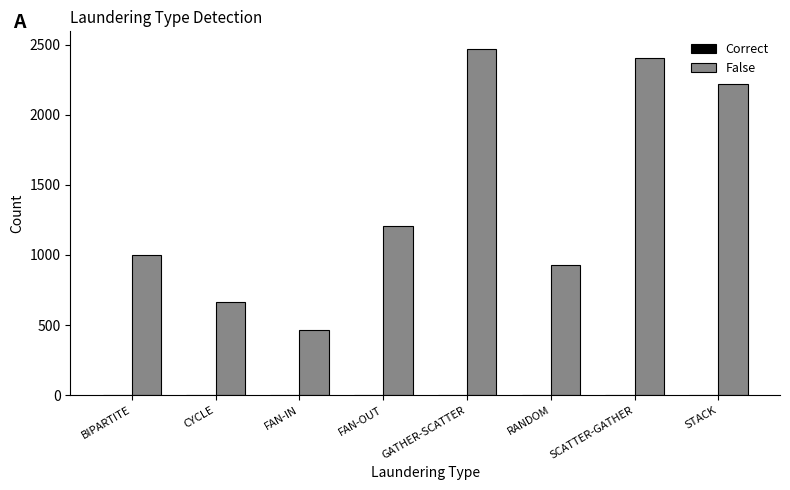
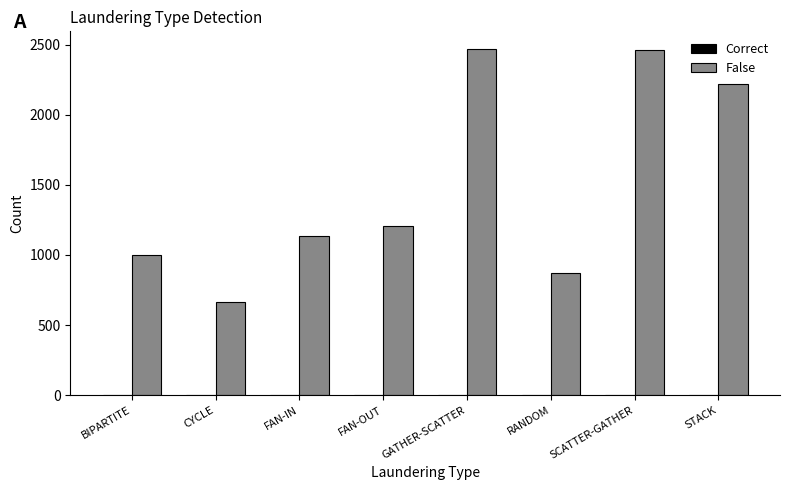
  {
    "Correct": {
      "BIPARTITE": 0,
      "CYCLE": 0,
      "FAN-IN": 0,
      "FAN-OUT": 0,
      "GATHER-SCATTER": 0,
      "RANDOM": 0,
      "SCATTER-GATHER": 0,
      "STACK": 0
    },
    "False": {
      "BIPARTITE": 1000,
      "CYCLE": 670,
-     "FAN-IN": 470,
+     "FAN-IN": 1140,
      "FAN-OUT": 1210,
      "GATHER-SCATTER": 2470,
-     "RANDOM": 930,
-     "SCATTER-GATHER": 2400,
+     "RANDOM": 870,
+     "SCATTER-GATHER": 2460,
      "STACK": 2220
    }
  }
